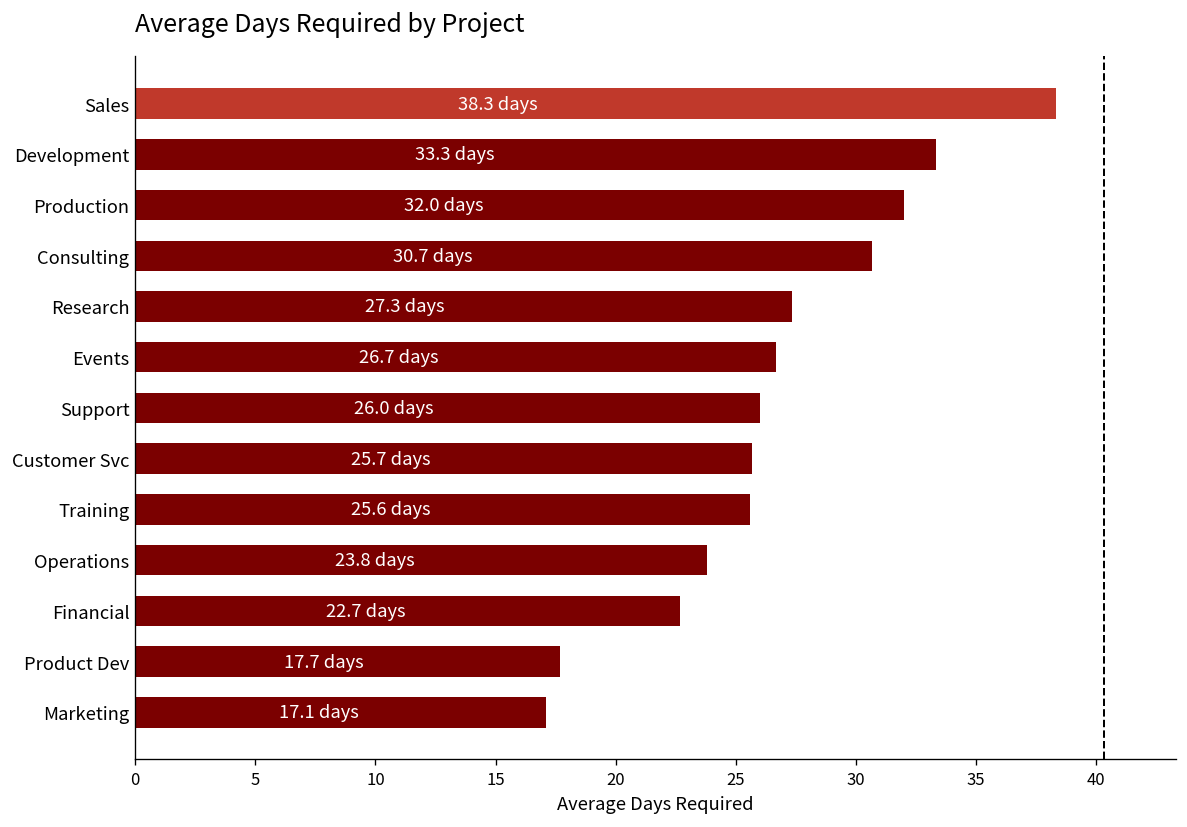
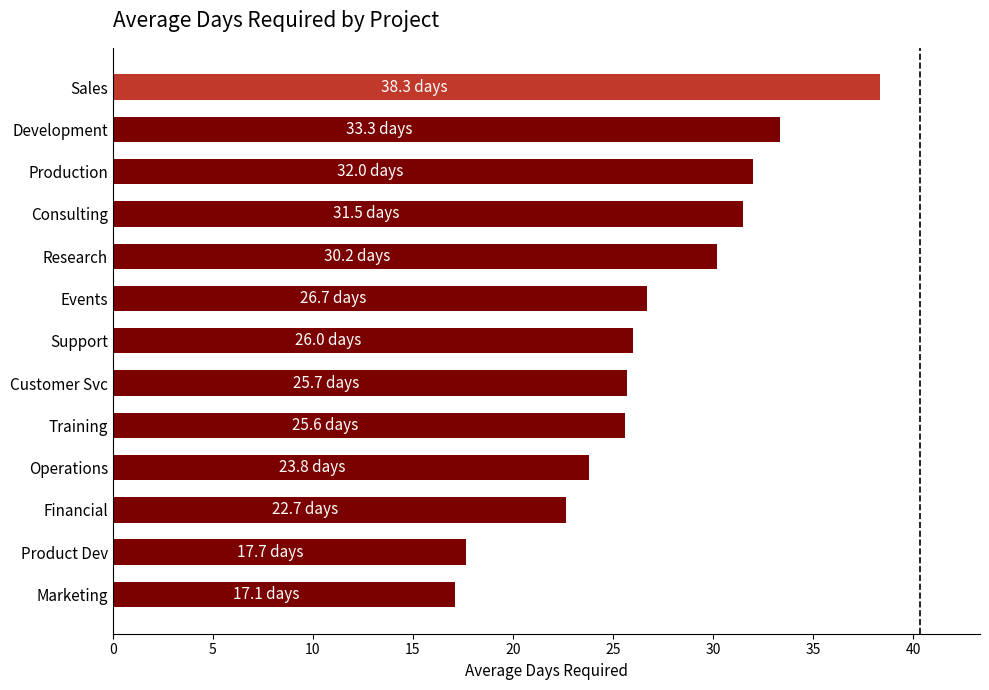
  {
    "Sales": 38.3,
    "Development": 33.3,
    "Production": 32.0,
-   "Consulting": 30.7,
-   "Research": 27.3,
+   "Consulting": 31.5,
+   "Research": 30.2,
    "Events": 26.7,
    "Support": 26.0,
    "Customer Svc": 25.7,
    "Training": 25.6,
    "Operations": 23.8,
    "Financial": 22.7,
    "Product Dev": 17.7,
    "Marketing": 17.1
  }
